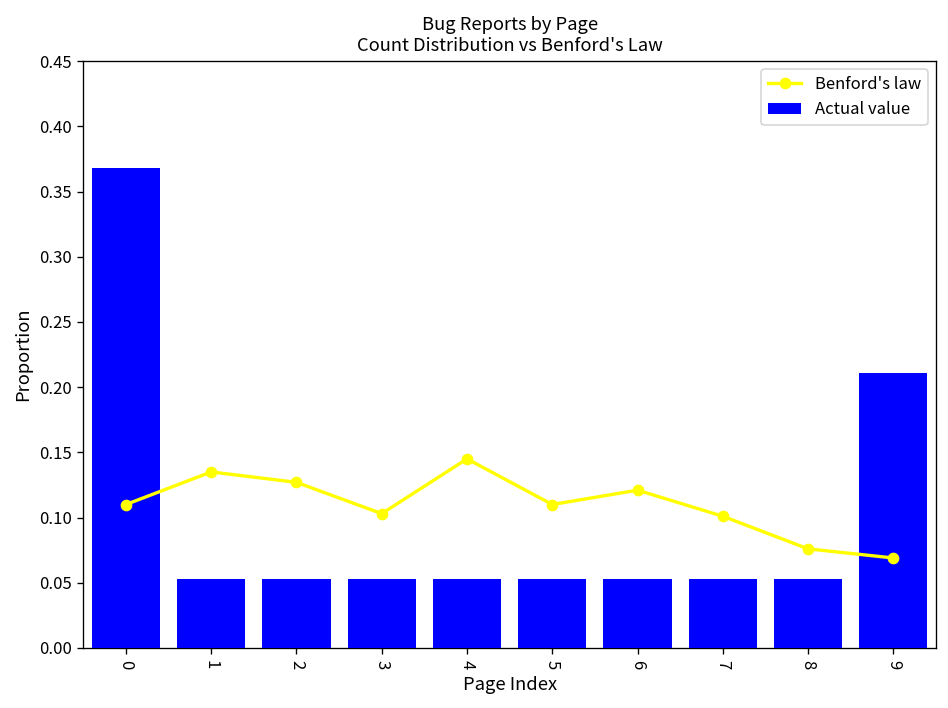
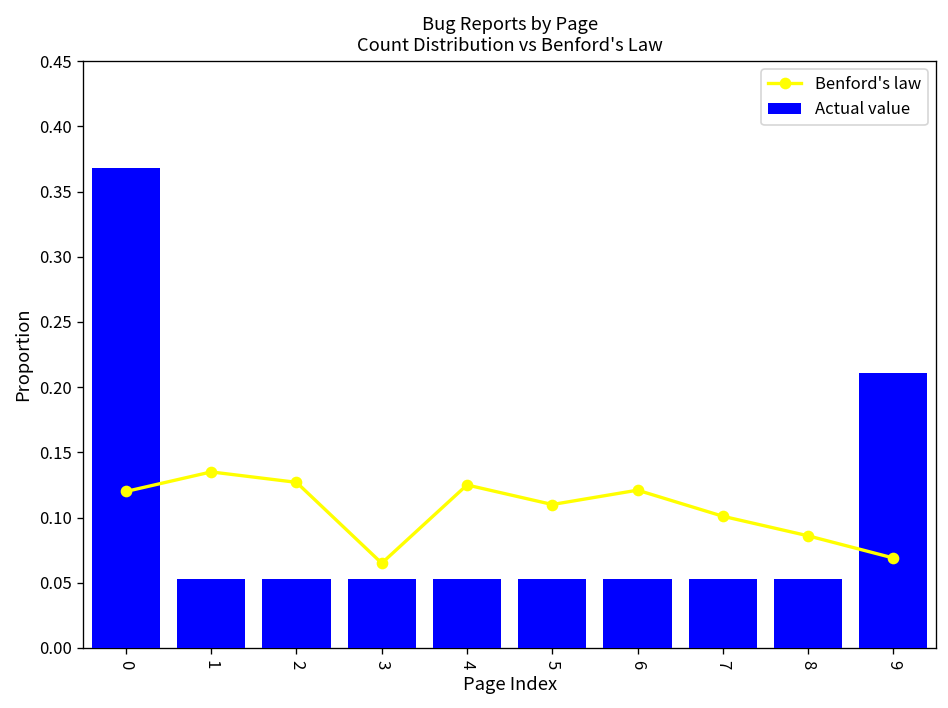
  {
    "Benford's law": {
-     "0": 0.11,
+     "0": 0.12,
      "1": 0.135,
      "2": 0.127,
-     "3": 0.103,
-     "4": 0.145,
+     "3": 0.065,
+     "4": 0.125,
      "5": 0.110,
      "6": 0.121,
      "7": 0.101,
-     "8": 0.076,
+     "8": 0.086,
      "9": 0.069
    },
    "Actual value": {
      "0": 0.368,
      "1": 0.053,
      "2": 0.053,
      "3": 0.053,
      "4": 0.053,
      "5": 0.053,
      "6": 0.053,
      "7": 0.053,
      "8": 0.053,
      "9": 0.211
    }
  }
